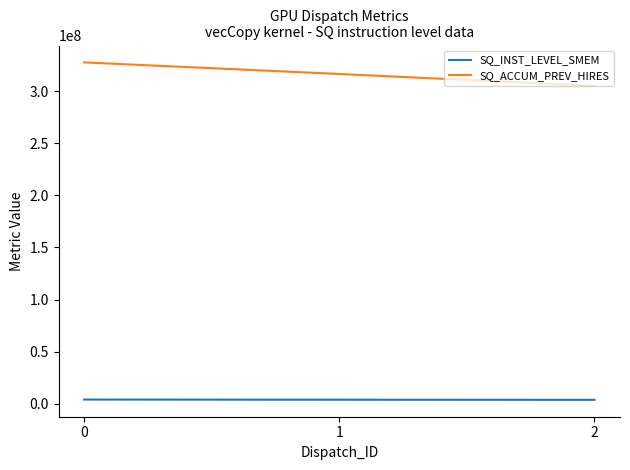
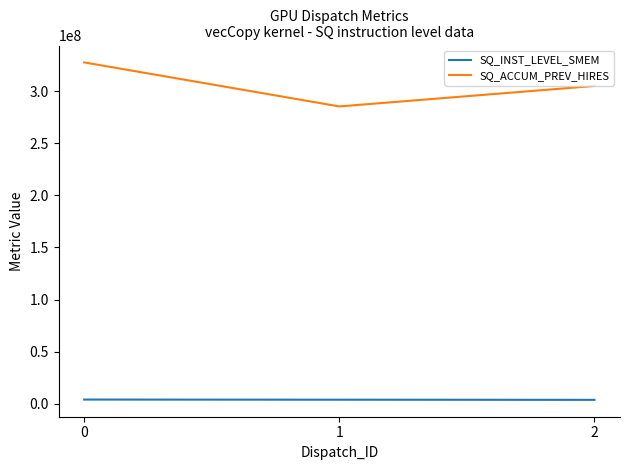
  {
    "SQ_INST_LEVEL_SMEM": {
      "0": 4000000,
      "1": 4000000,
      "2": 4000000
    },
    "SQ_ACCUM_PREV_HIRES": {
      "0": 328000000,
-     "1": 316000000,
+     "1": 285000000,
      "2": 305000000
    }
  }
